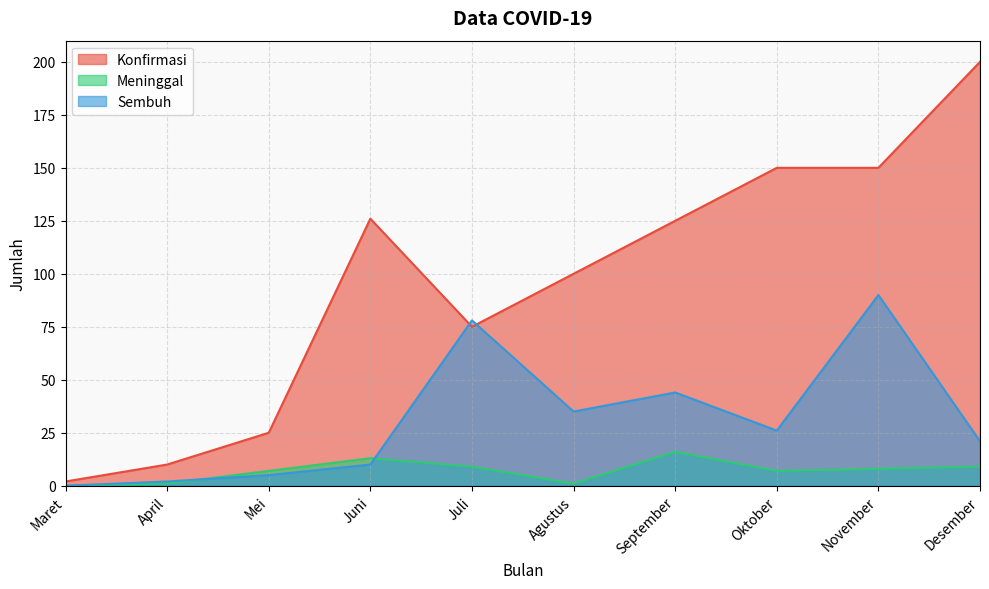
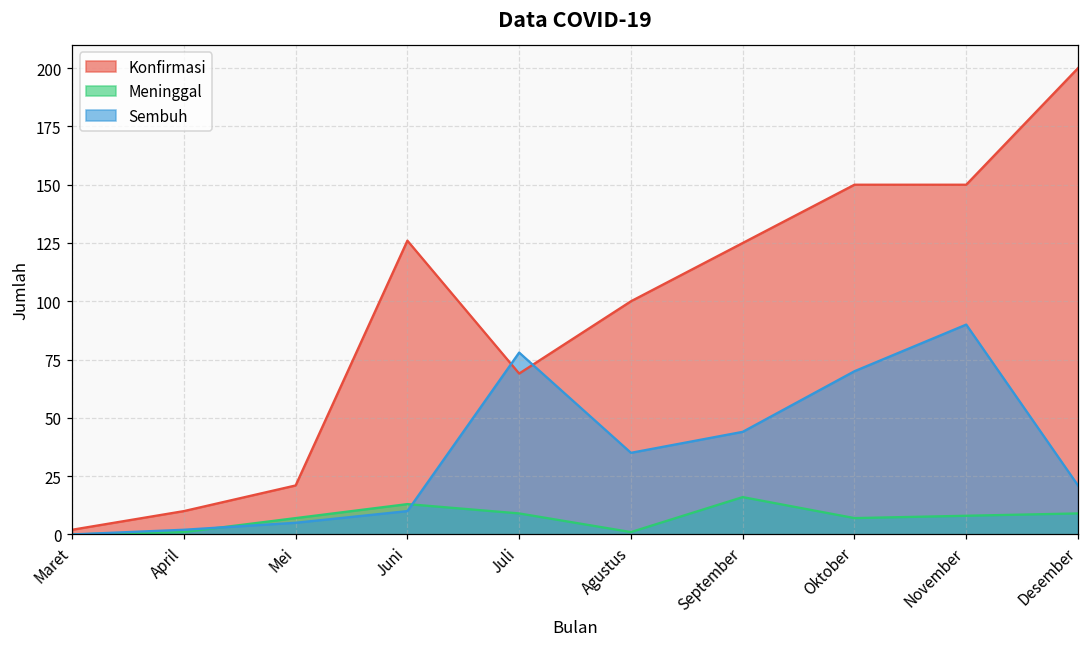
  {
    "Konfirmasi": {
      "Maret": 2,
      "April": 10,
-     "Mei": 25,
+     "Mei": 21,
      "Juni": 126,
-     "Juli": 75,
+     "Juli": 69,
      "Agustus": 100,
      "September": 125,
      "Oktober": 150,
      "November": 150,
      "Desember": 200
    },
    "Meninggal": {
      "Mei": 7,
      "Juni": 13,
      "Juli": 9,
      "Agustus": 1,
      "September": 16,
      "Oktober": 7,
      "November": 8,
      "Desember": 9
    },
    "Sembuh": {
      "Mei": 5,
      "Juni": 10,
      "Juli": 78,
      "Agustus": 35,
      "September": 44,
-     "Oktober": 26,
+     "Oktober": 70,
      "November": 90,
      "Desember": 21
    }
  }
